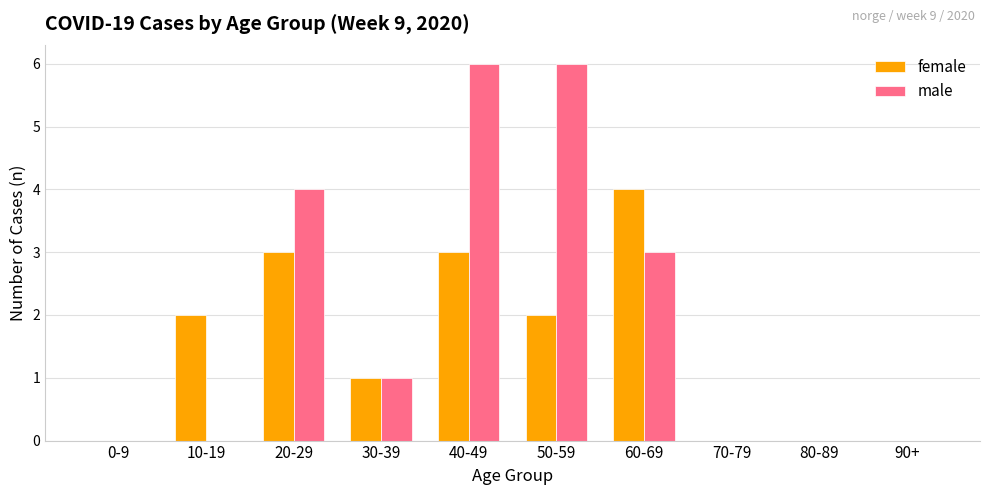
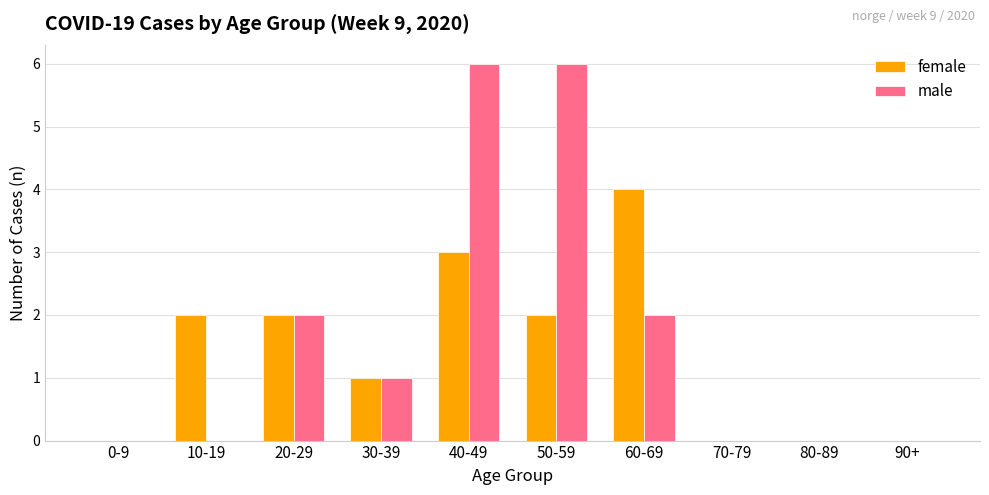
  {
    "female": {
      "0-9": 0,
      "10-19": 2,
-     "20-29": 3,
+     "20-29": 2,
      "30-39": 1,
      "40-49": 3,
      "50-59": 2,
      "60-69": 4,
      "70-79": 0,
      "80-89": 0,
      "90+": 0
    },
    "male": {
      "0-9": 0,
      "10-19": 0,
-     "20-29": 4,
+     "20-29": 2,
      "30-39": 1,
      "40-49": 6,
      "50-59": 6,
-     "60-69": 3,
+     "60-69": 2,
      "70-79": 0,
      "80-89": 0,
      "90+": 0
    }
  }
